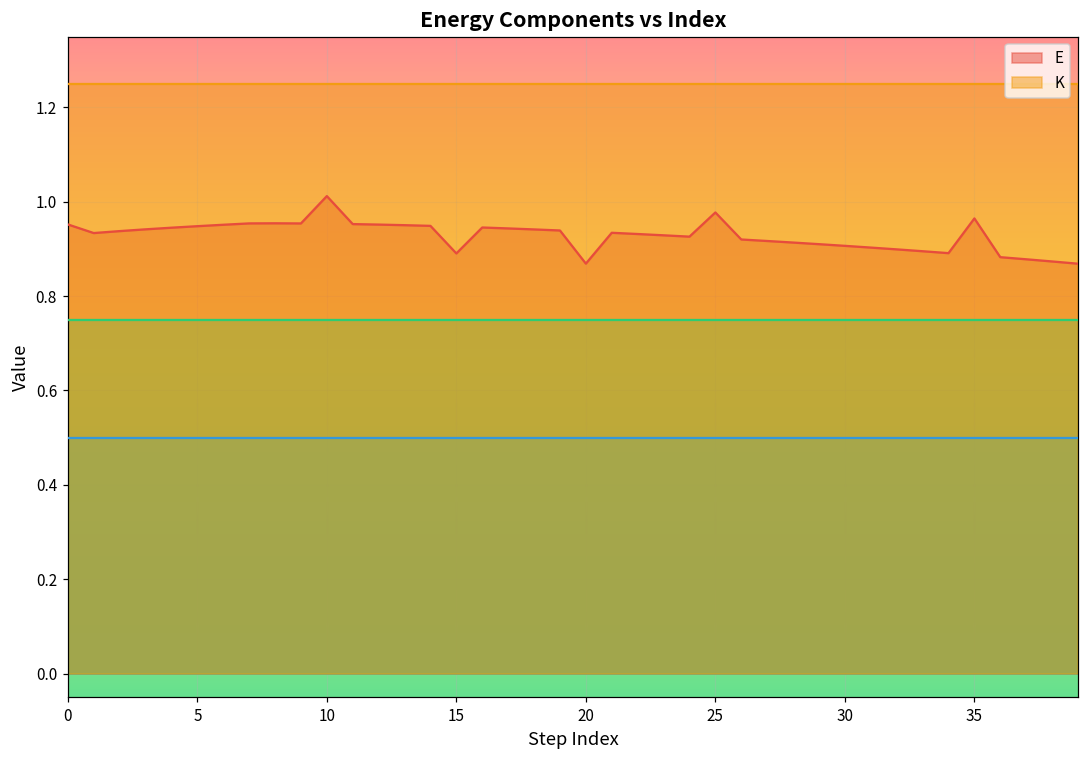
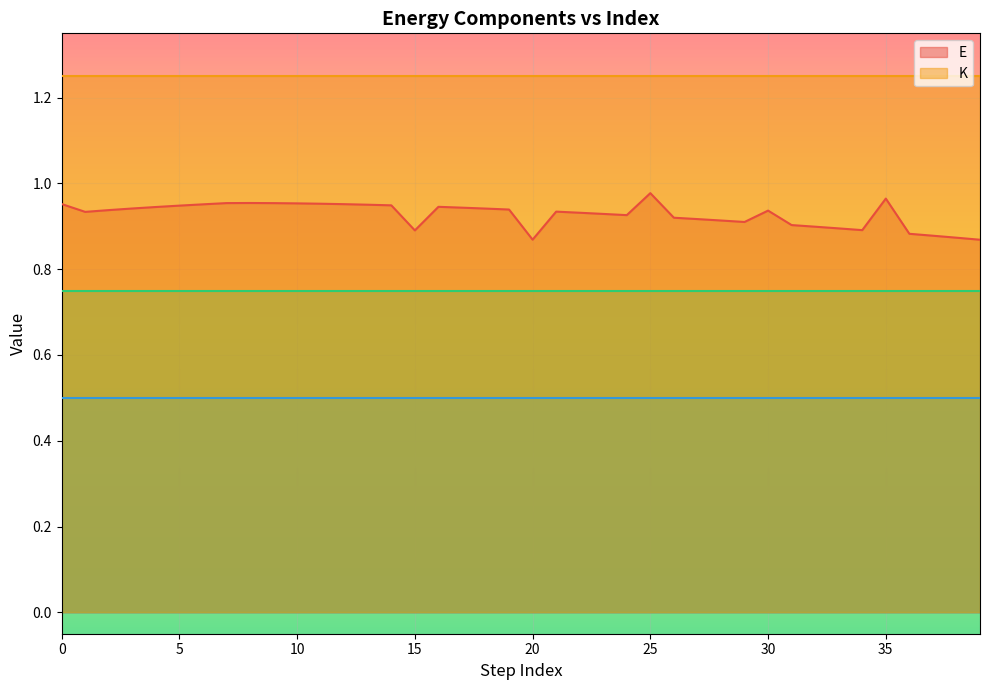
  {
    "E": {
      "0": 0.95,
      "5": 0.95,
-     "10": 1.01,
+     "10": 0.95,
      "15": 0.89,
      "20": 0.87,
      "25": 0.98,
-     "30": 0.91,
+     "30": 0.94,
      "35": 0.96
    },
    "K": {
      "0": 1.25,
      "5": 1.25,
      "10": 1.25,
      "15": 1.25,
      "20": 1.25,
      "25": 1.25,
      "30": 1.25,
      "35": 1.25
    }
  }
